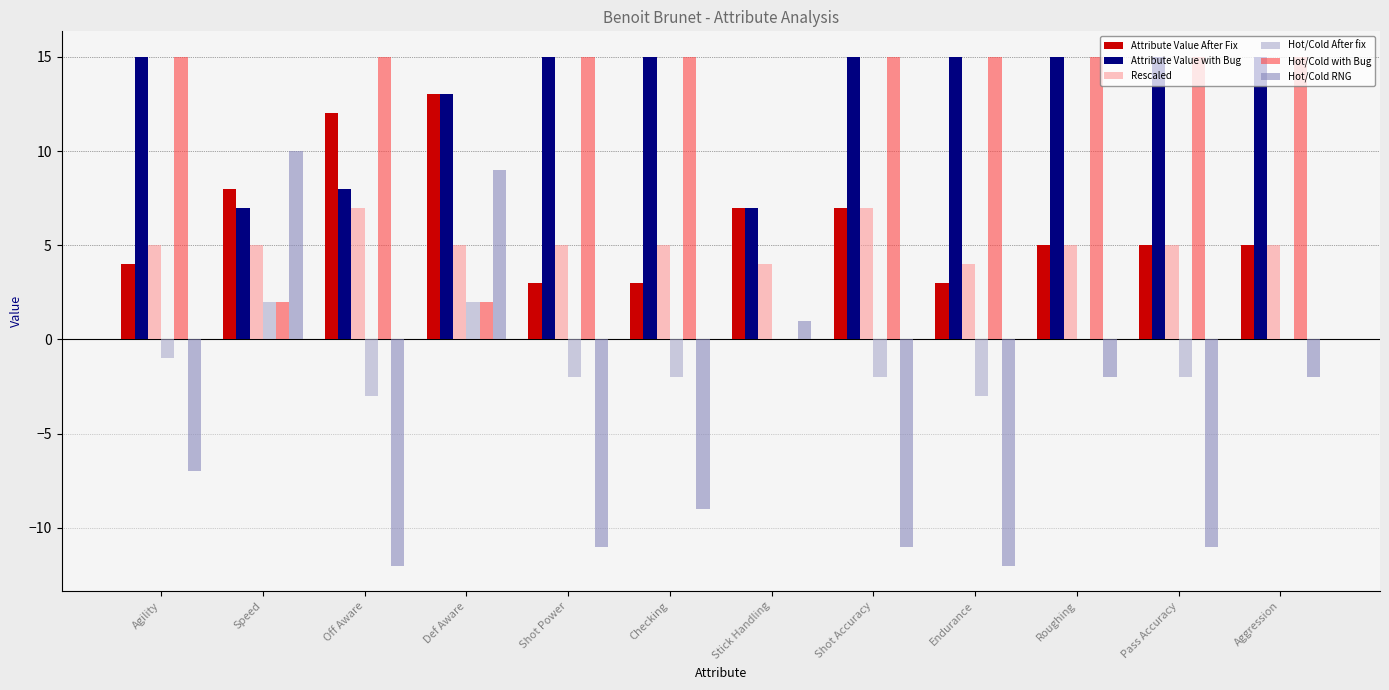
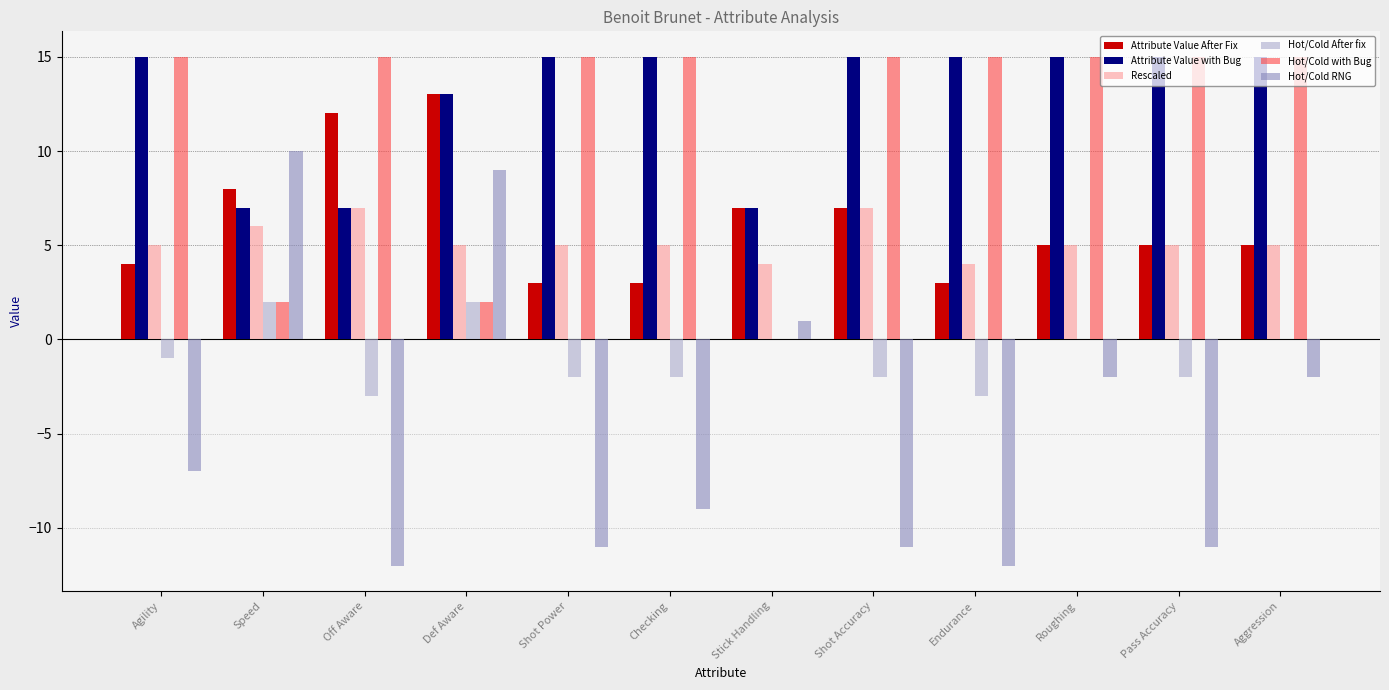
  {
    "Attribute Value After Fix": {
      "Agility": 4,
      "Speed": 8,
      "Off Aware": 12,
      "Def Aware": 13,
      "Shot Power": 3,
      "Checking": 3,
      "Stick Handling": 7,
      "Shot Accuracy": 7,
      "Endurance": 3,
      "Roughing": 5,
      "Pass Accuracy": 5,
      "Aggression": 5
    },
    "Attribute Value with Bug": {
      "Agility": 15,
      "Speed": 7,
-     "Off Aware": 8,
+     "Off Aware": 7,
      "Def Aware": 13,
      "Shot Power": 15,
      "Checking": 15,
      "Stick Handling": 7,
      "Shot Accuracy": 15,
      "Endurance": 15,
      "Roughing": 15
    },
    "Rescaled": {
      "Agility": 5,
-     "Speed": 5,
+     "Speed": 6,
      "Off Aware": 7,
      "Def Aware": 5,
      "Shot Power": 5,
      "Checking": 5,
      "Stick Handling": 4,
      "Shot Accuracy": 7,
      "Endurance": 4,
      "Roughing": 5,
      "Pass Accuracy": 5,
      "Aggression": 5
    },
    "Hot/Cold with Bug": {
      "Agility": 15,
      "Speed": 2,
      "Off Aware": 15,
      "Def Aware": 2,
      "Shot Power": 15,
      "Checking": 15,
      "Stick Handling": 0,
      "Shot Accuracy": 15,
      "Endurance": 15,
      "Roughing": 15
    }
  }
